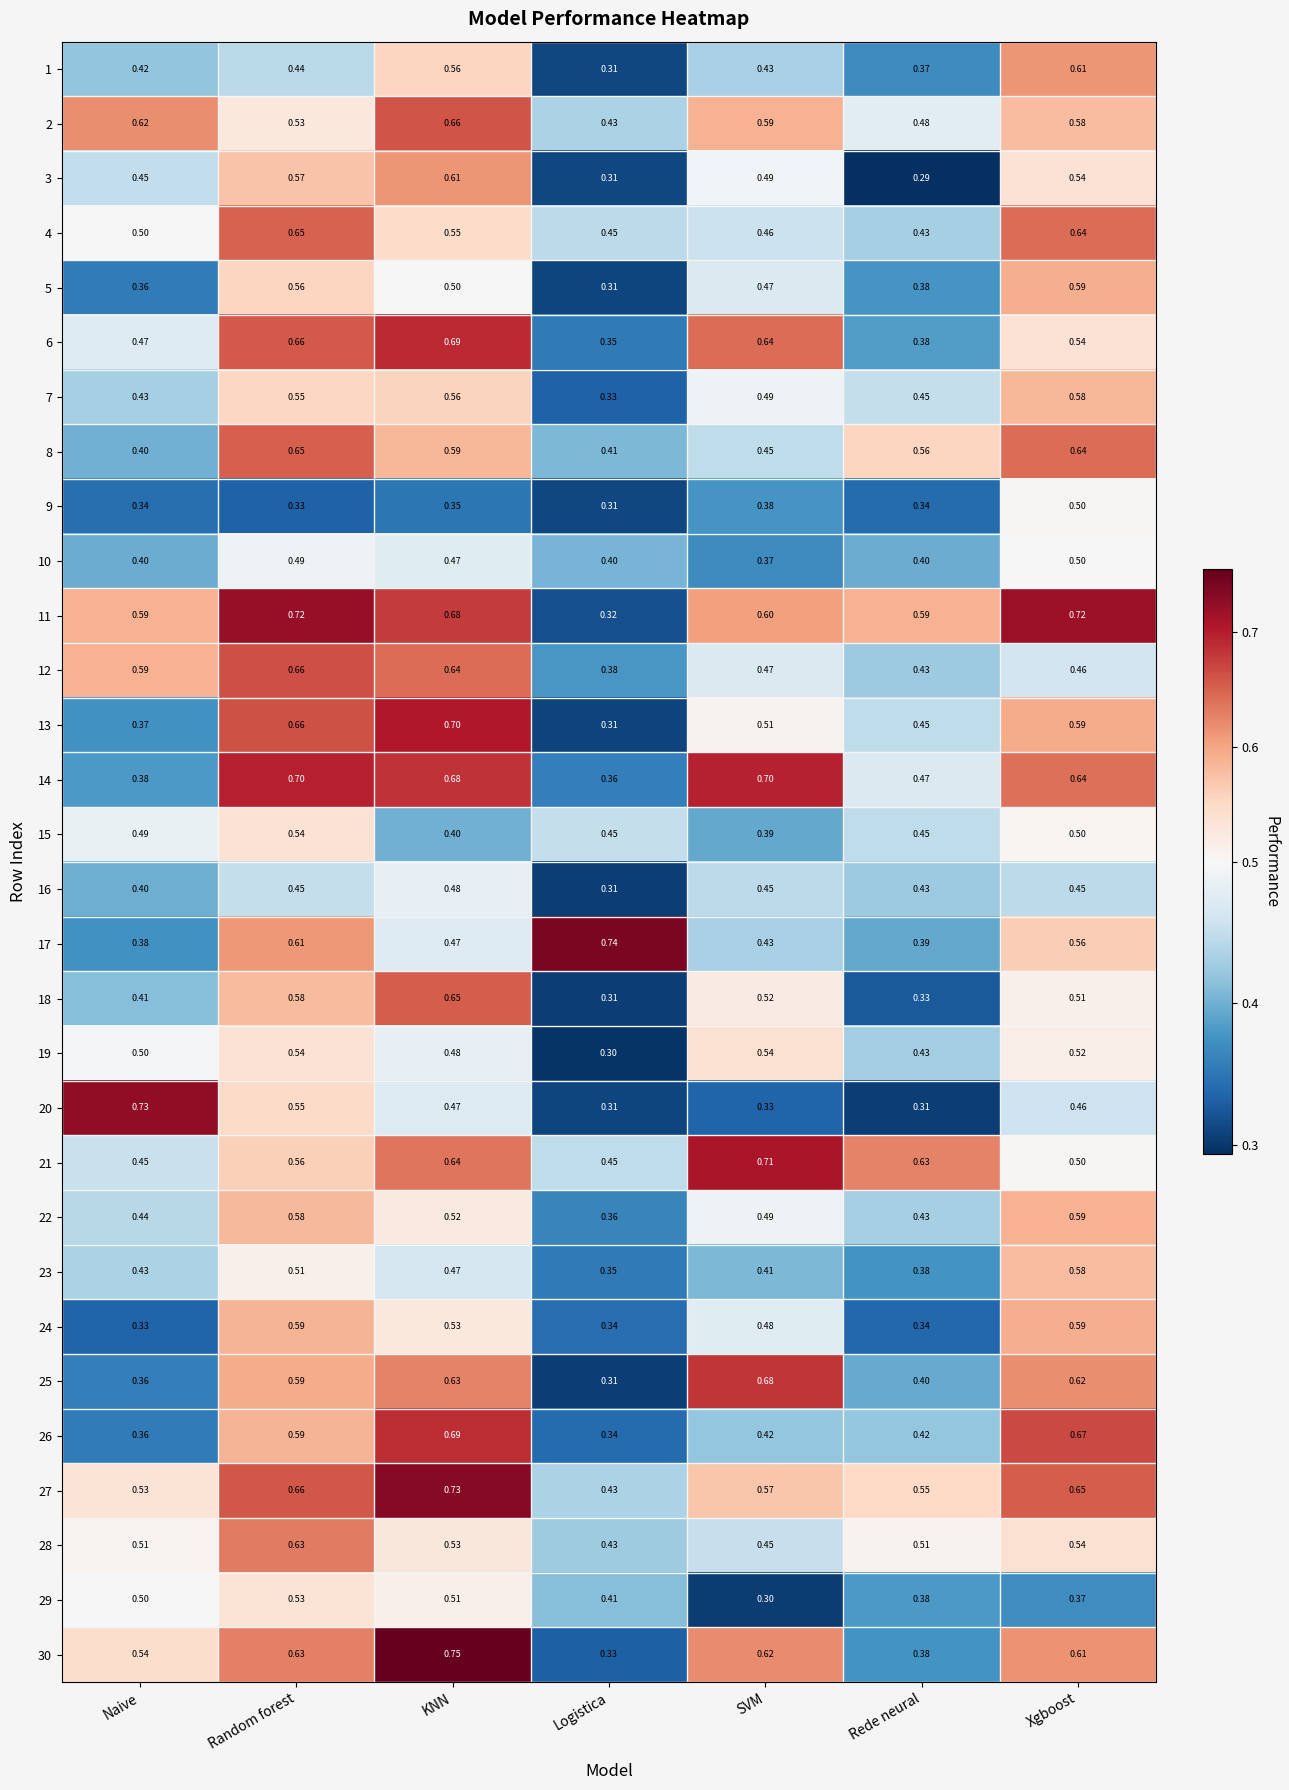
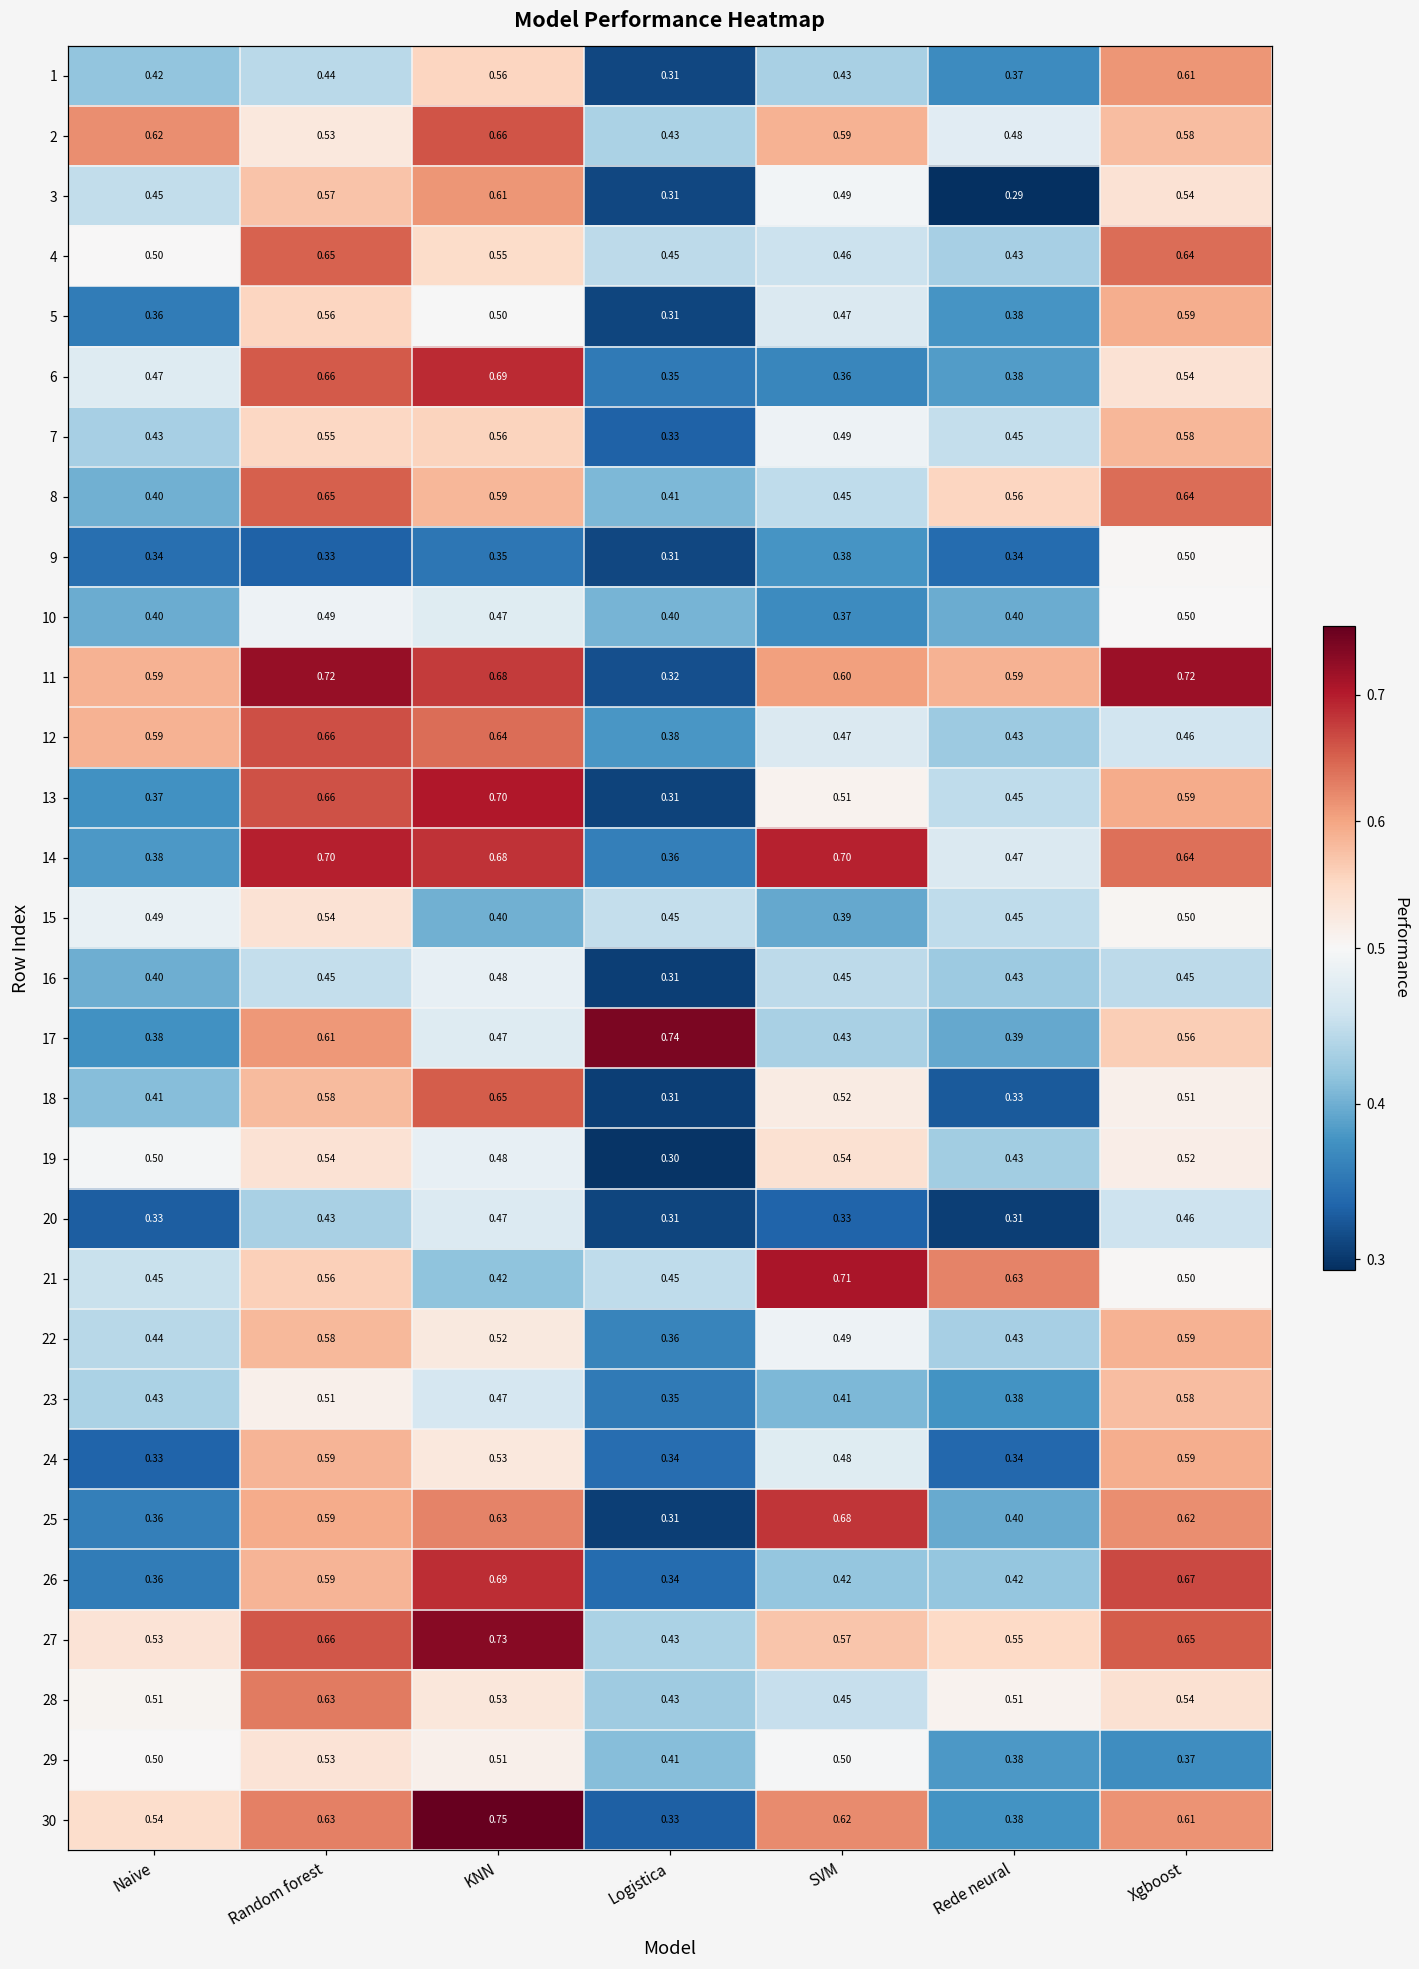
  {
    "6": {
      "Naive": 0.47,
      "Random forest": 0.66,
      "KNN": 0.69,
      "Logistica": 0.35,
-     "SVM": 0.64,
+     "SVM": 0.36,
      "Rede neural": 0.38,
      "Xgboost": 0.54
    },
    "20": {
-     "Naive": 0.73,
-     "Random forest": 0.55,
+     "Naive": 0.33,
+     "Random forest": 0.43,
      "KNN": 0.47,
      "Logistica": 0.31,
      "SVM": 0.33,
      "Rede neural": 0.31,
      "Xgboost": 0.46
    },
    "21": {
      "Naive": 0.45,
      "Random forest": 0.56,
-     "KNN": 0.64,
+     "KNN": 0.42,
      "Logistica": 0.45,
      "SVM": 0.71,
      "Rede neural": 0.63,
      "Xgboost": 0.50
    },
    "29": {
      "Naive": 0.50,
      "Random forest": 0.53,
      "KNN": 0.51,
      "Logistica": 0.41,
-     "SVM": 0.30,
+     "SVM": 0.50,
      "Rede neural": 0.38,
      "Xgboost": 0.37
    }
  }
